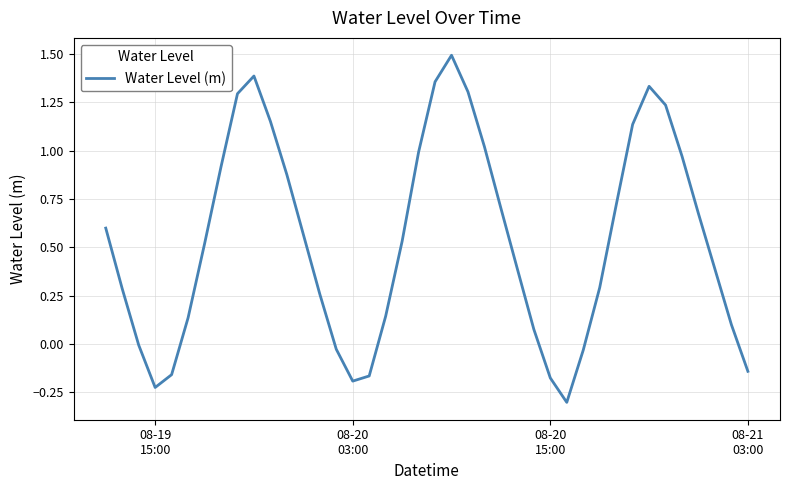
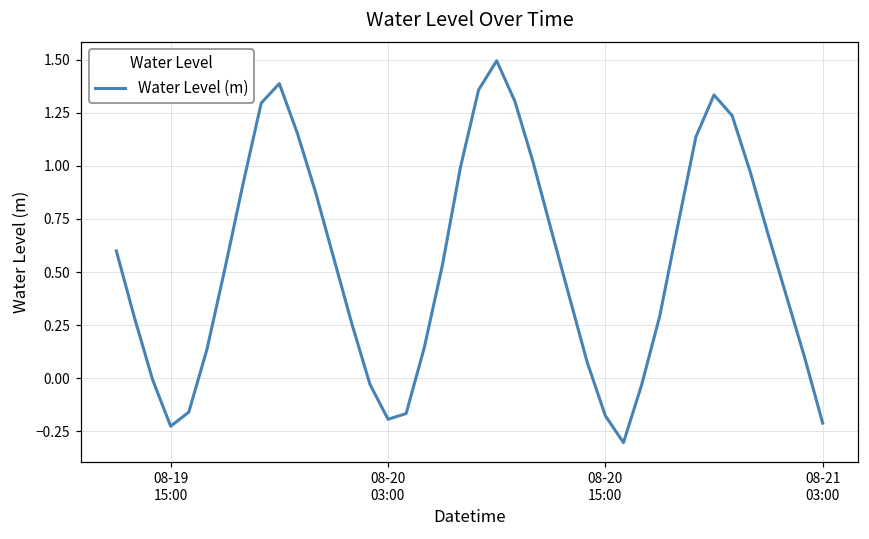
  {
    "08-19 15:00": -0.23,
    "08-20 03:00": -0.19,
    "08-20 15:00": -0.18,
-   "08-21 03:00": -0.14
+   "08-21 03:00": -0.21
  }
